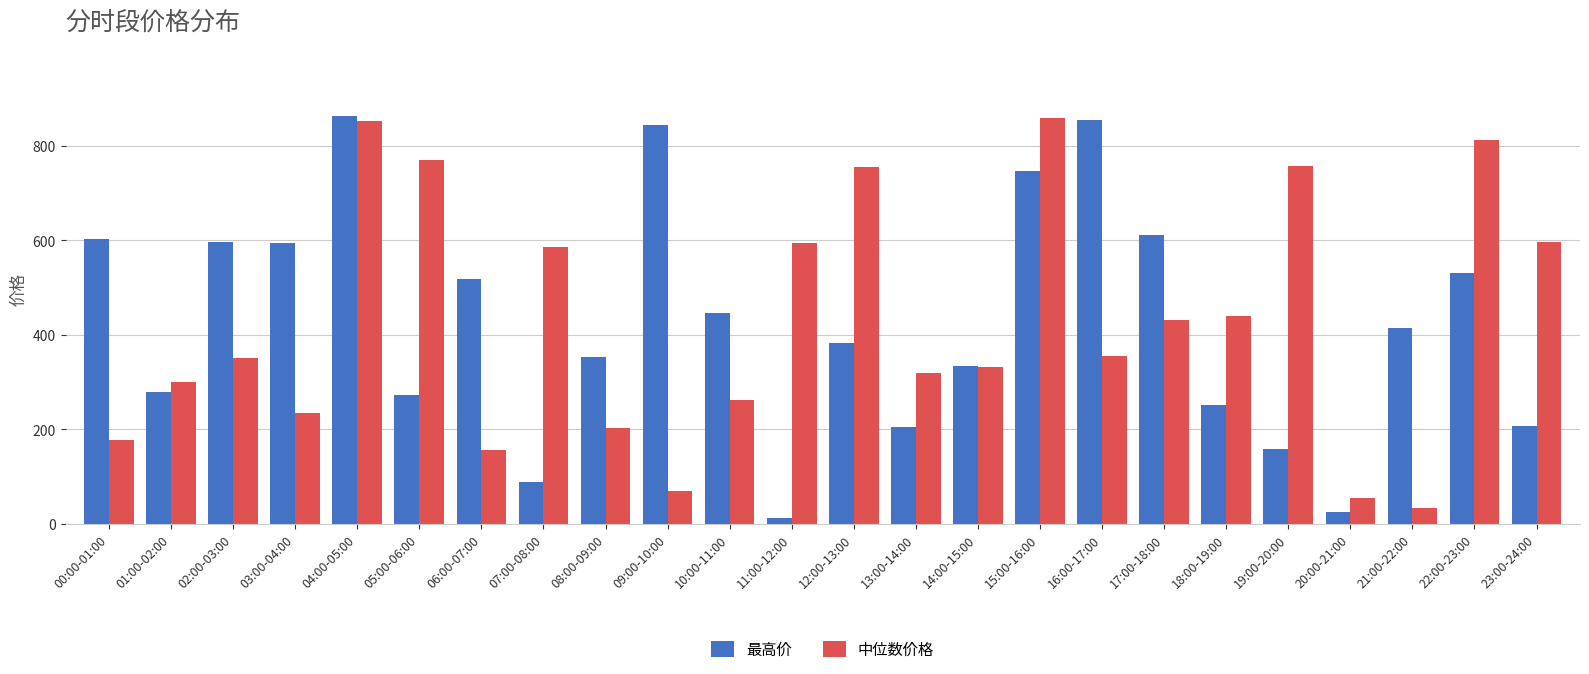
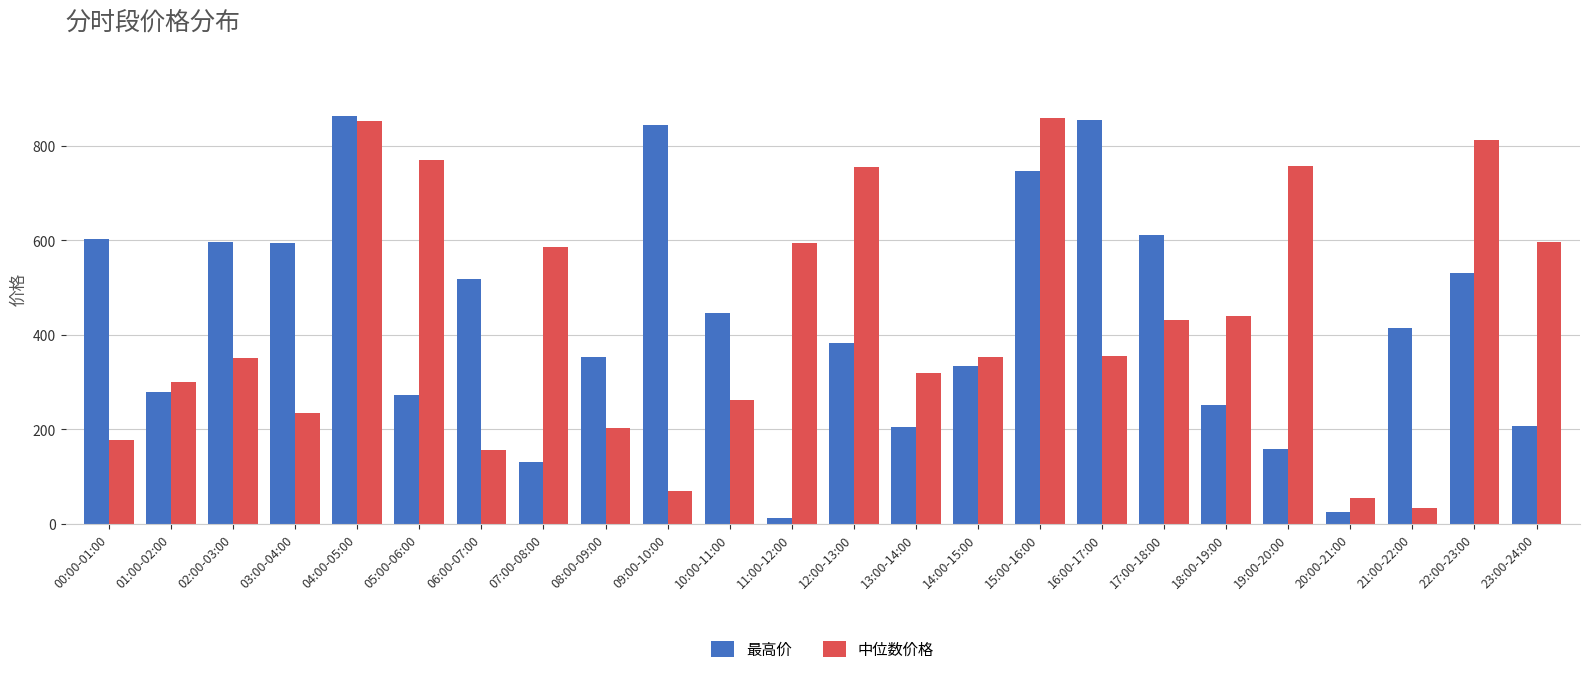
  {
    "最高价": {
      "00:00-01:00": 600,
      "01:00-02:00": 280,
      "02:00-03:00": 600,
      "03:00-04:00": 590,
      "04:00-05:00": 860,
      "05:00-06:00": 270,
      "06:00-07:00": 520,
-     "07:00-08:00": 90,
+     "07:00-08:00": 130,
      "08:00-09:00": 350,
      "09:00-10:00": 840,
      "10:00-11:00": 450,
      "11:00-12:00": 10,
      "12:00-13:00": 380,
      "13:00-14:00": 210,
      "14:00-15:00": 330,
      "15:00-16:00": 750,
      "16:00-17:00": 850,
      "17:00-18:00": 610,
      "18:00-19:00": 250,
      "19:00-20:00": 160,
      "20:00-21:00": 20,
      "21:00-22:00": 420,
      "22:00-23:00": 530,
      "23:00-24:00": 210
    },
    "中位数价格": {
      "00:00-01:00": 180,
      "01:00-02:00": 300,
      "02:00-03:00": 350,
      "03:00-04:00": 240,
      "04:00-05:00": 850,
      "05:00-06:00": 770,
      "06:00-07:00": 160,
      "07:00-08:00": 590,
      "08:00-09:00": 200,
      "09:00-10:00": 70,
      "10:00-11:00": 260,
      "11:00-12:00": 590,
      "12:00-13:00": 760,
      "13:00-14:00": 320,
-     "14:00-15:00": 330,
+     "14:00-15:00": 350,
      "15:00-16:00": 860,
      "16:00-17:00": 350,
      "17:00-18:00": 430,
      "18:00-19:00": 440,
      "19:00-20:00": 760,
      "20:00-21:00": 60,
      "21:00-22:00": 30,
      "22:00-23:00": 810,
      "23:00-24:00": 600
    }
  }
